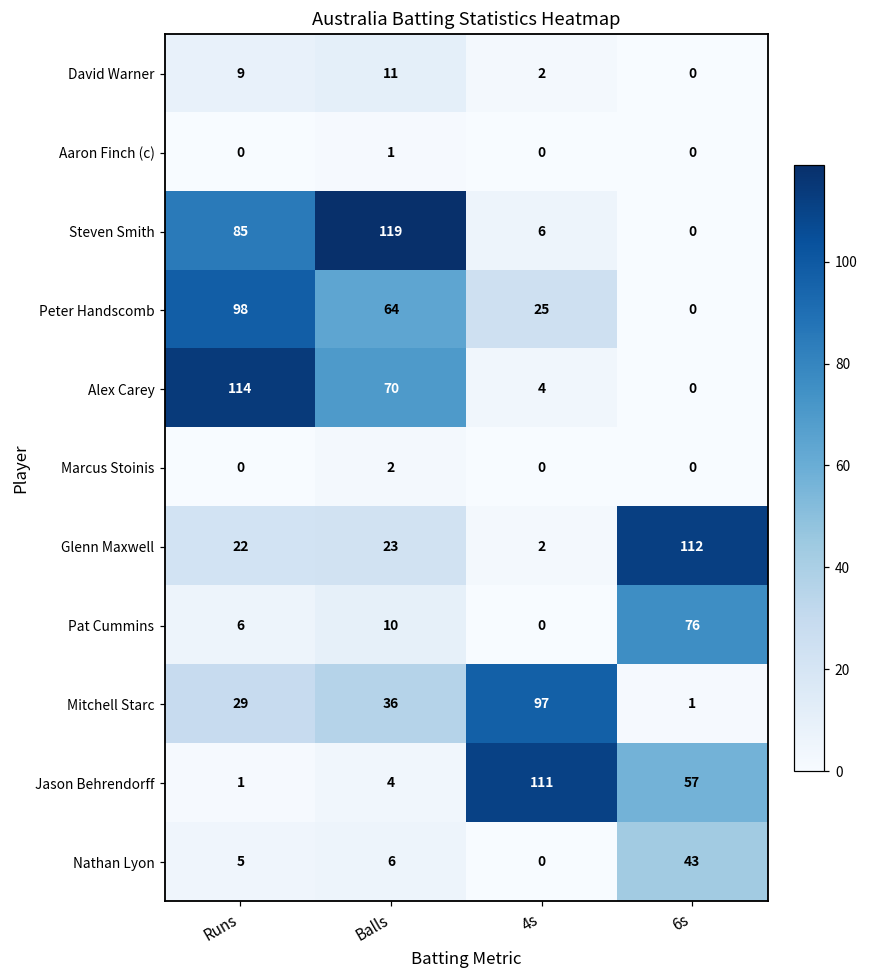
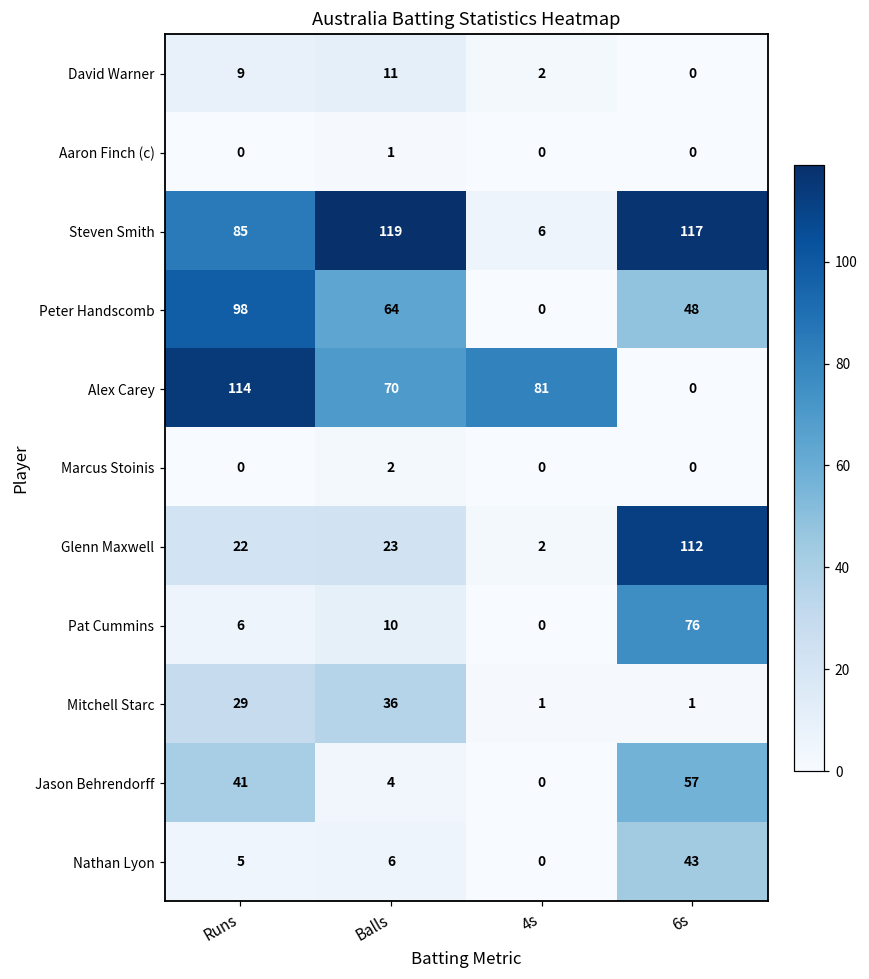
  {
    "David Warner": {
      "Runs": 9,
      "Balls": 11,
      "4s": 2,
      "6s": 0
    },
    "Aaron Finch (c)": {
      "Runs": 0,
      "Balls": 1,
      "4s": 0,
      "6s": 0
    },
    "Steven Smith": {
      "Runs": 85,
      "Balls": 119,
      "4s": 6,
-     "6s": 0
+     "6s": 117
    },
    "Peter Handscomb": {
      "Runs": 98,
      "Balls": 64,
-     "4s": 25,
-     "6s": 0
+     "4s": 0,
+     "6s": 48
    },
    "Alex Carey": {
      "Runs": 114,
      "Balls": 70,
-     "4s": 4,
+     "4s": 81,
      "6s": 0
    },
    "Marcus Stoinis": {
      "Runs": 0,
      "Balls": 2,
      "4s": 0,
      "6s": 0
    },
    "Glenn Maxwell": {
      "Runs": 22,
      "Balls": 23,
      "4s": 2,
      "6s": 112
    },
    "Pat Cummins": {
      "Runs": 6,
      "Balls": 10,
      "4s": 0,
      "6s": 76
    },
    "Mitchell Starc": {
      "Runs": 29,
      "Balls": 36,
-     "4s": 97,
+     "4s": 1,
      "6s": 1
    },
    "Jason Behrendorff": {
-     "Runs": 1,
+     "Runs": 41,
      "Balls": 4,
-     "4s": 111,
+     "4s": 0,
      "6s": 57
    },
    "Nathan Lyon": {
      "Runs": 5,
      "Balls": 6,
      "4s": 0,
      "6s": 43
    }
  }
